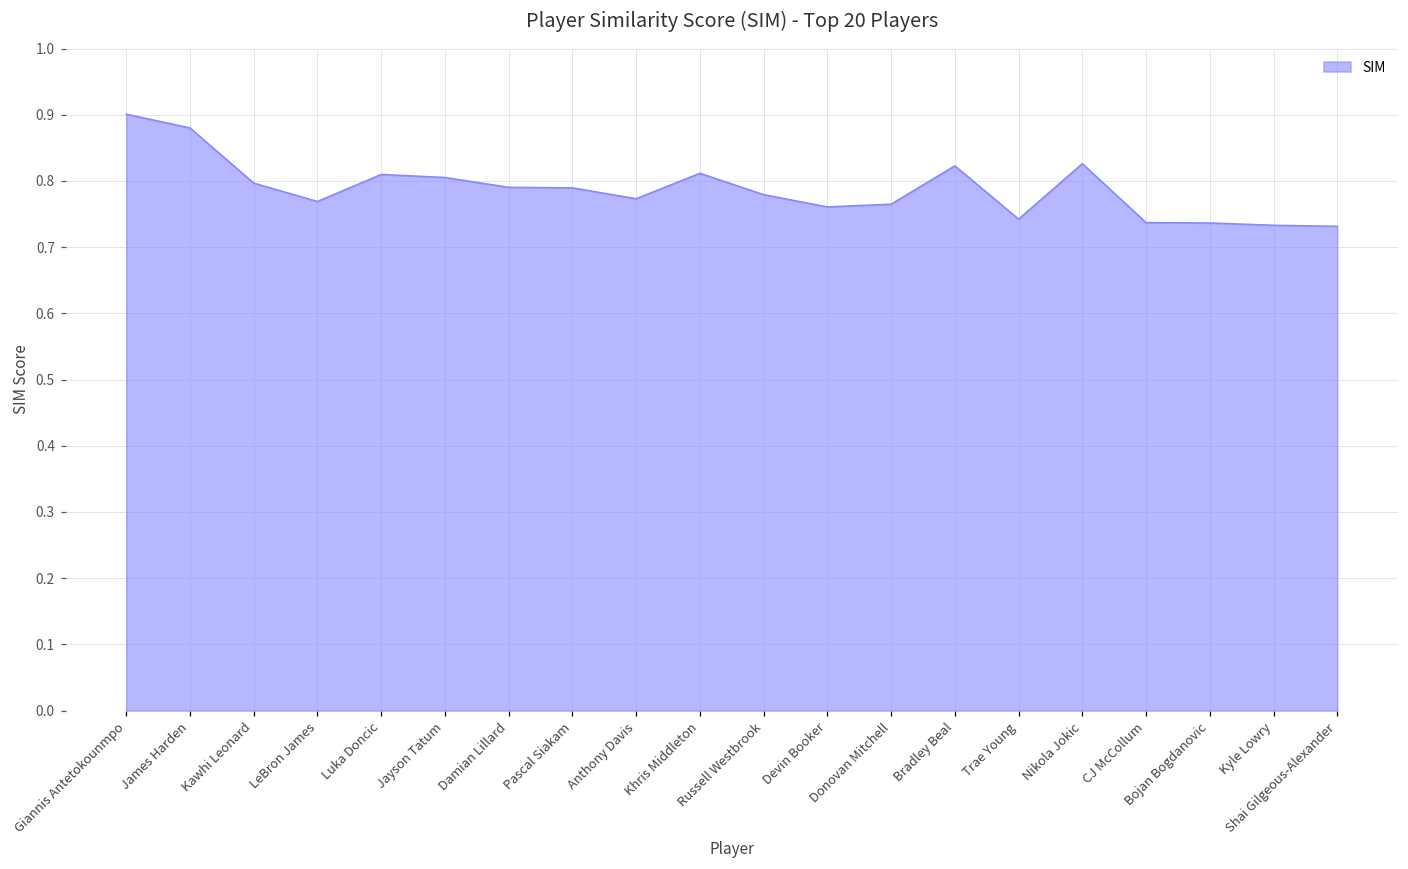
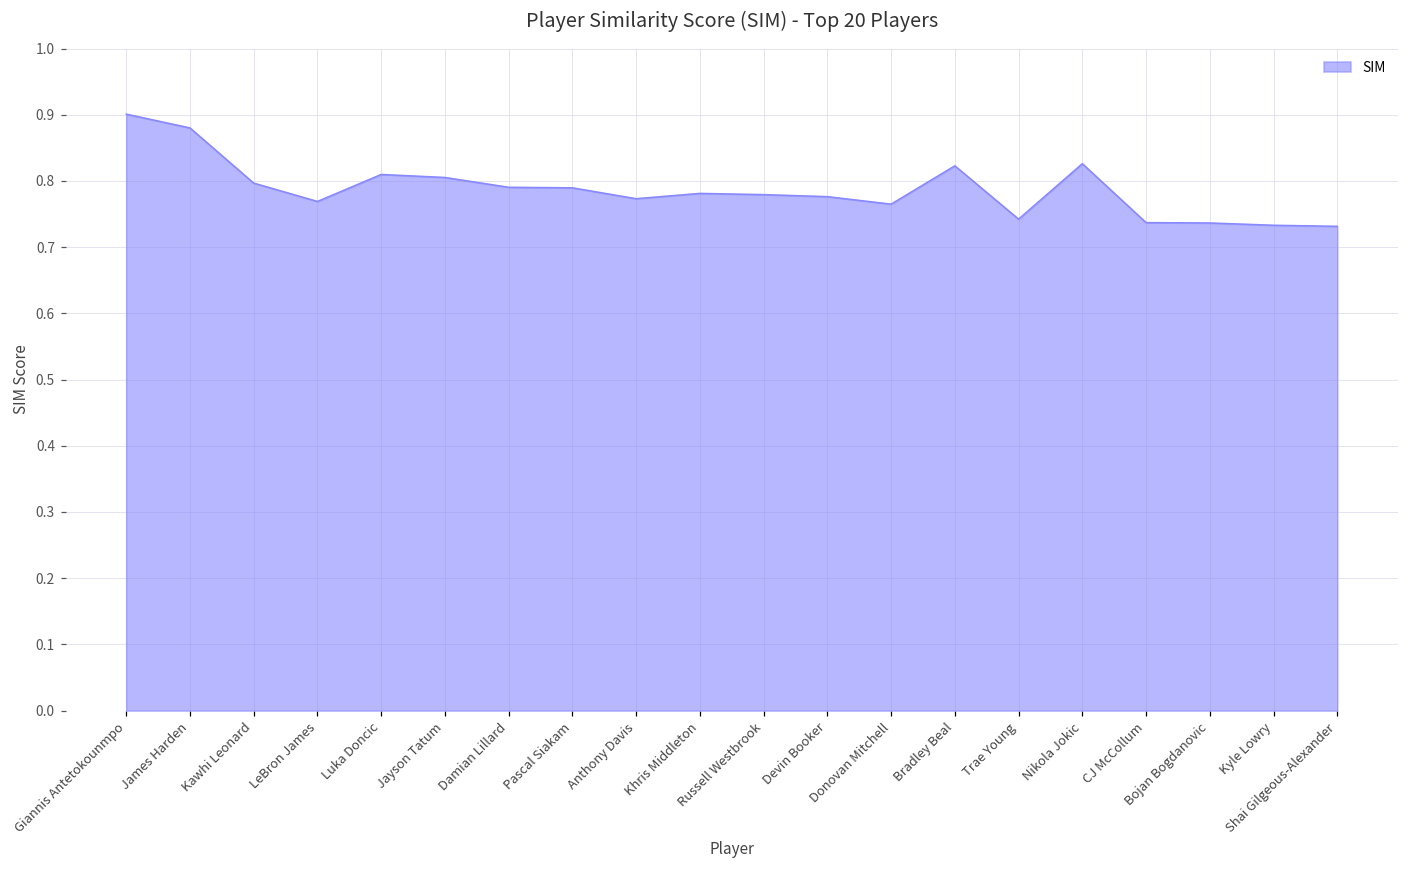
  {
    "Giannis Antetokounmpo": 0.90,
    "James Harden": 0.88,
    "Kawhi Leonard": 0.80,
    "LeBron James": 0.77,
    "Luka Doncic": 0.81,
    "Jayson Tatum": 0.81,
    "Damian Lillard": 0.79,
    "Pascal Siakam": 0.79,
    "Anthony Davis": 0.77,
-   "Khris Middleton": 0.81,
+   "Khris Middleton": 0.78,
    "Russell Westbrook": 0.78,
-   "Devin Booker": 0.76,
+   "Devin Booker": 0.78,
    "Donovan Mitchell": 0.76,
    "Bradley Beal": 0.82,
    "Trae Young": 0.74,
    "Nikola Jokic": 0.83,
    "CJ McCollum": 0.74,
    "Bojan Bogdanovic": 0.74,
    "Kyle Lowry": 0.73,
    "Shai Gilgeous-Alexander": 0.73
  }
